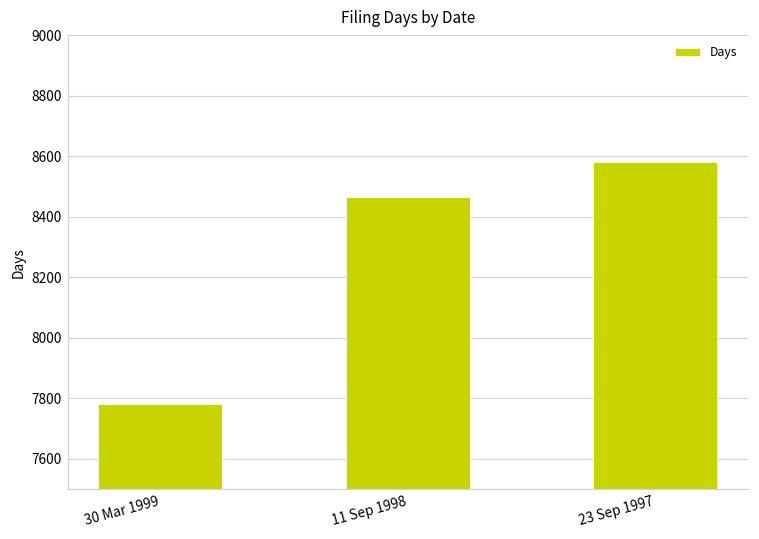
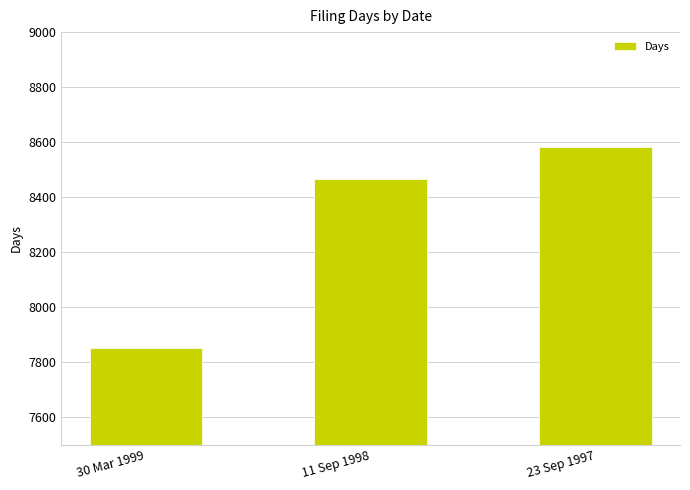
  {
-   "30 Mar 1999": 7780,
+   "30 Mar 1999": 7850,
    "11 Sep 1998": 8470,
    "23 Sep 1997": 8580
  }
